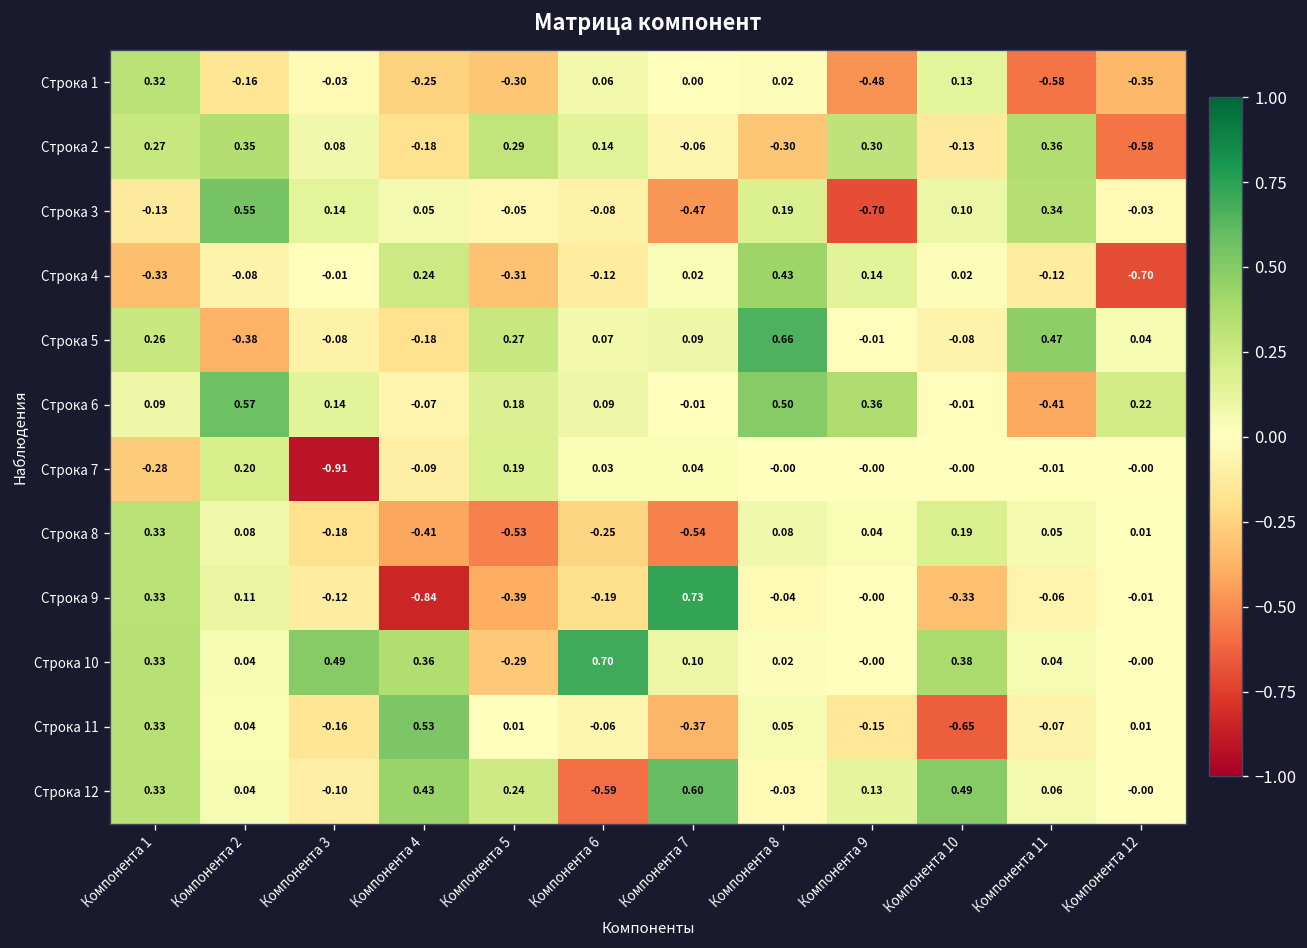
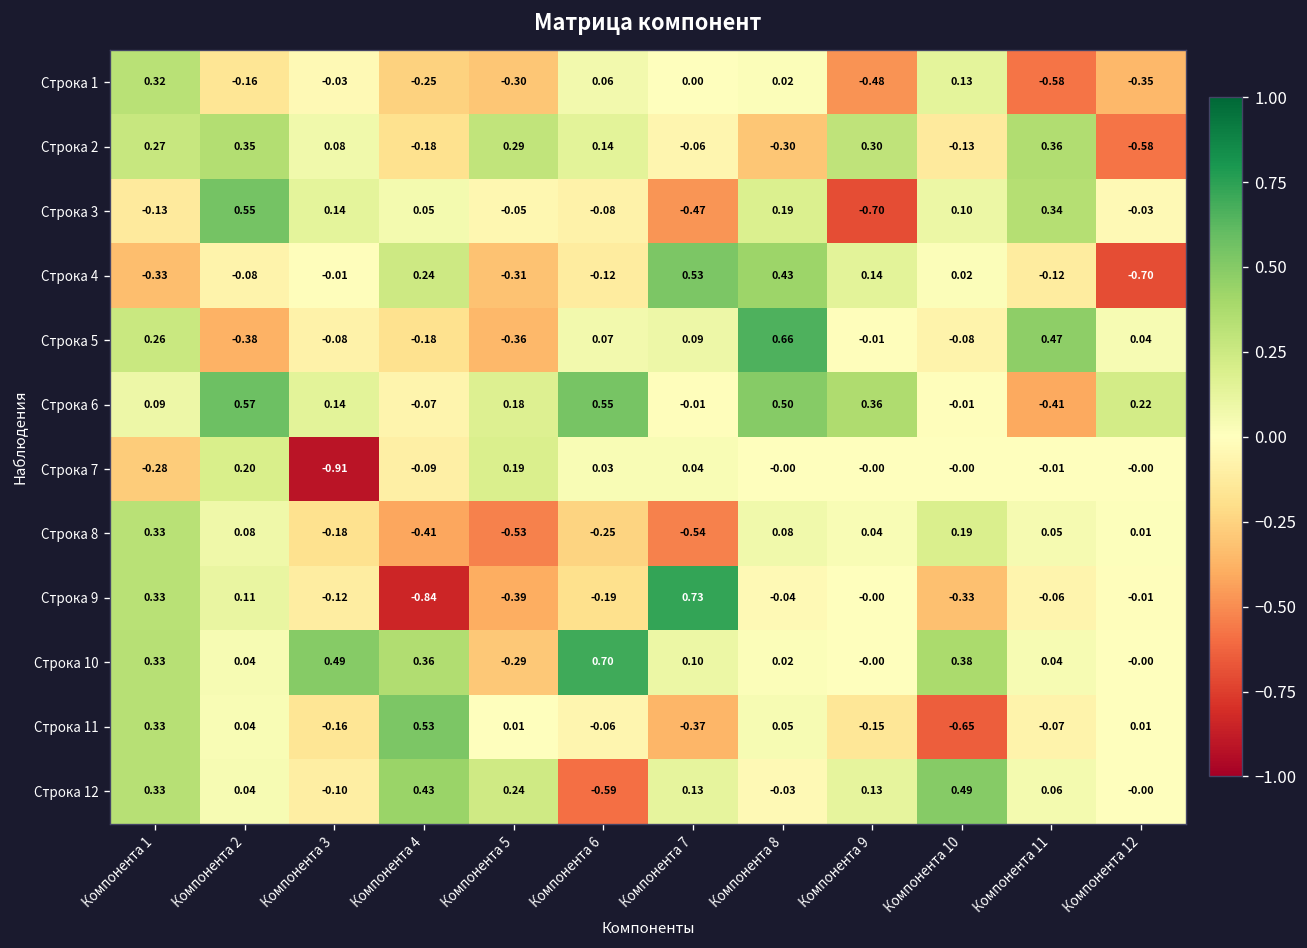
  {
    "Строка 1": {
      "Компонента 1": 0.32,
      "Компонента 2": -0.16,
      "Компонента 3": -0.03,
      "Компонента 4": -0.25,
      "Компонента 5": -0.30,
      "Компонента 6": 0.06,
      "Компонента 7": 0.00,
      "Компонента 8": 0.02,
      "Компонента 9": -0.48,
      "Компонента 10": 0.13,
      "Компонента 11": -0.58,
      "Компонента 12": -0.35
    },
    "Строка 2": {
      "Компонента 1": 0.27,
      "Компонента 2": 0.35,
      "Компонента 3": 0.08,
      "Компонента 4": -0.18,
      "Компонента 5": 0.29,
      "Компонента 6": 0.14,
      "Компонента 7": -0.06,
      "Компонента 8": -0.30,
      "Компонента 9": 0.30,
      "Компонента 10": -0.13,
      "Компонента 11": 0.36,
      "Компонента 12": -0.58
    },
    "Строка 3": {
      "Компонента 1": -0.13,
      "Компонента 2": 0.55,
      "Компонента 3": 0.14,
      "Компонента 4": 0.05,
      "Компонента 5": -0.05,
      "Компонента 6": -0.08,
      "Компонента 7": -0.47,
      "Компонента 8": 0.19,
      "Компонента 9": -0.70,
      "Компонента 10": 0.10,
      "Компонента 11": 0.34,
      "Компонента 12": -0.03
    },
    "Строка 4": {
      "Компонента 1": -0.33,
      "Компонента 2": -0.08,
      "Компонента 3": -0.01,
      "Компонента 4": 0.24,
      "Компонента 5": -0.31,
      "Компонента 6": -0.12,
-     "Компонента 7": 0.02,
+     "Компонента 7": 0.53,
      "Компонента 8": 0.43,
      "Компонента 9": 0.14,
      "Компонента 10": 0.02,
      "Компонента 11": -0.12,
      "Компонента 12": -0.70
    },
    "Строка 5": {
      "Компонента 1": 0.26,
      "Компонента 2": -0.38,
      "Компонента 3": -0.08,
      "Компонента 4": -0.18,
-     "Компонента 5": 0.27,
+     "Компонента 5": -0.36,
      "Компонента 6": 0.07,
      "Компонента 7": 0.09,
      "Компонента 8": 0.66,
      "Компонента 9": -0.01,
      "Компонента 10": -0.08,
      "Компонента 11": 0.47,
      "Компонента 12": 0.04
    },
    "Строка 6": {
      "Компонента 1": 0.09,
      "Компонента 2": 0.57,
      "Компонента 3": 0.14,
      "Компонента 4": -0.07,
      "Компонента 5": 0.18,
-     "Компонента 6": 0.09,
+     "Компонента 6": 0.55,
      "Компонента 7": -0.01,
      "Компонента 8": 0.50,
      "Компонента 9": 0.36,
      "Компонента 10": -0.01,
      "Компонента 11": -0.41,
      "Компонента 12": 0.22
    },
    "Строка 7": {
      "Компонента 1": -0.28,
      "Компонента 2": 0.20,
      "Компонента 3": -0.91,
      "Компонента 4": -0.09,
      "Компонента 5": 0.19,
      "Компонента 6": 0.03,
      "Компонента 7": 0.04,
      "Компонента 8": -0.00,
      "Компонента 9": -0.00,
      "Компонента 10": -0.00,
      "Компонента 11": -0.01,
      "Компонента 12": -0.00
    },
    "Строка 8": {
      "Компонента 1": 0.33,
      "Компонента 2": 0.08,
      "Компонента 3": -0.18,
      "Компонента 4": -0.41,
      "Компонента 5": -0.53,
      "Компонента 6": -0.25,
      "Компонента 7": -0.54,
      "Компонента 8": 0.08,
      "Компонента 9": 0.04,
      "Компонента 10": 0.19,
      "Компонента 11": 0.05,
      "Компонента 12": 0.01
    },
    "Строка 9": {
      "Компонента 1": 0.33,
      "Компонента 2": 0.11,
      "Компонента 3": -0.12,
      "Компонента 4": -0.84,
      "Компонента 5": -0.39,
      "Компонента 6": -0.19,
      "Компонента 7": 0.73,
      "Компонента 8": -0.04,
      "Компонента 9": -0.00,
      "Компонента 10": -0.33,
      "Компонента 11": -0.06,
      "Компонента 12": -0.01
    },
    "Строка 10": {
      "Компонента 1": 0.33,
      "Компонента 2": 0.04,
      "Компонента 3": 0.49,
      "Компонента 4": 0.36,
      "Компонента 5": -0.29,
      "Компонента 6": 0.70,
      "Компонента 7": 0.10,
      "Компонента 8": 0.02,
      "Компонента 9": -0.00,
      "Компонента 10": 0.38,
      "Компонента 11": 0.04,
      "Компонента 12": -0.00
    },
    "Строка 11": {
      "Компонента 1": 0.33,
      "Компонента 2": 0.04,
      "Компонента 3": -0.16,
      "Компонента 4": 0.53,
      "Компонента 5": 0.01,
      "Компонента 6": -0.06,
      "Компонента 7": -0.37,
      "Компонента 8": 0.05,
      "Компонента 9": -0.15,
      "Компонента 10": -0.65,
      "Компонента 11": -0.07,
      "Компонента 12": 0.01
    },
    "Строка 12": {
      "Компонента 1": 0.33,
      "Компонента 2": 0.04,
      "Компонента 3": -0.10,
      "Компонента 4": 0.43,
      "Компонента 5": 0.24,
      "Компонента 6": -0.59,
-     "Компонента 7": 0.60,
+     "Компонента 7": 0.13,
      "Компонента 8": -0.03,
      "Компонента 9": 0.13,
      "Компонента 10": 0.49,
      "Компонента 11": 0.06,
      "Компонента 12": -0.00
    }
  }
